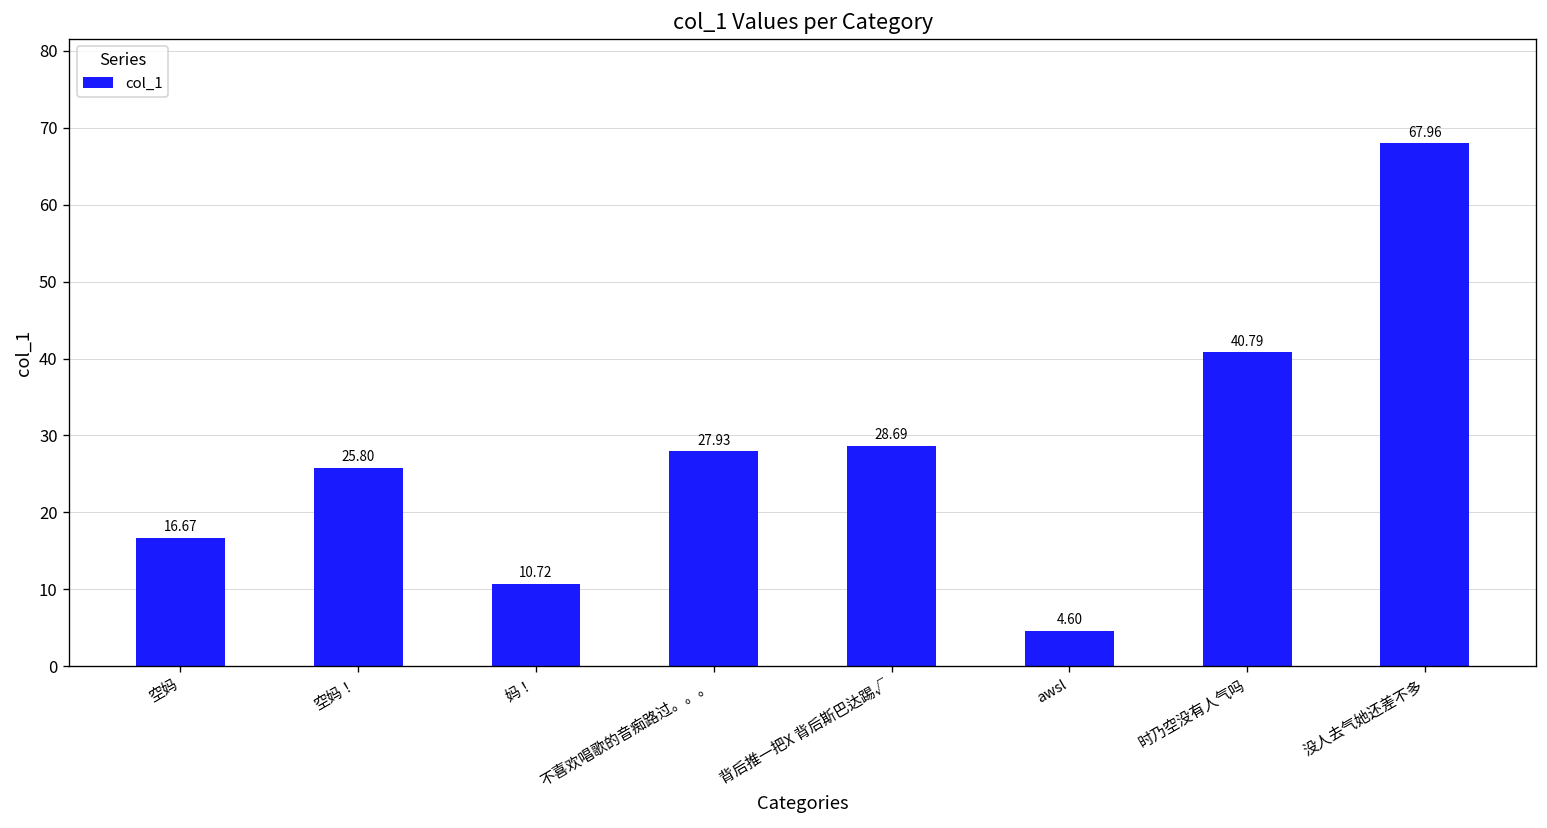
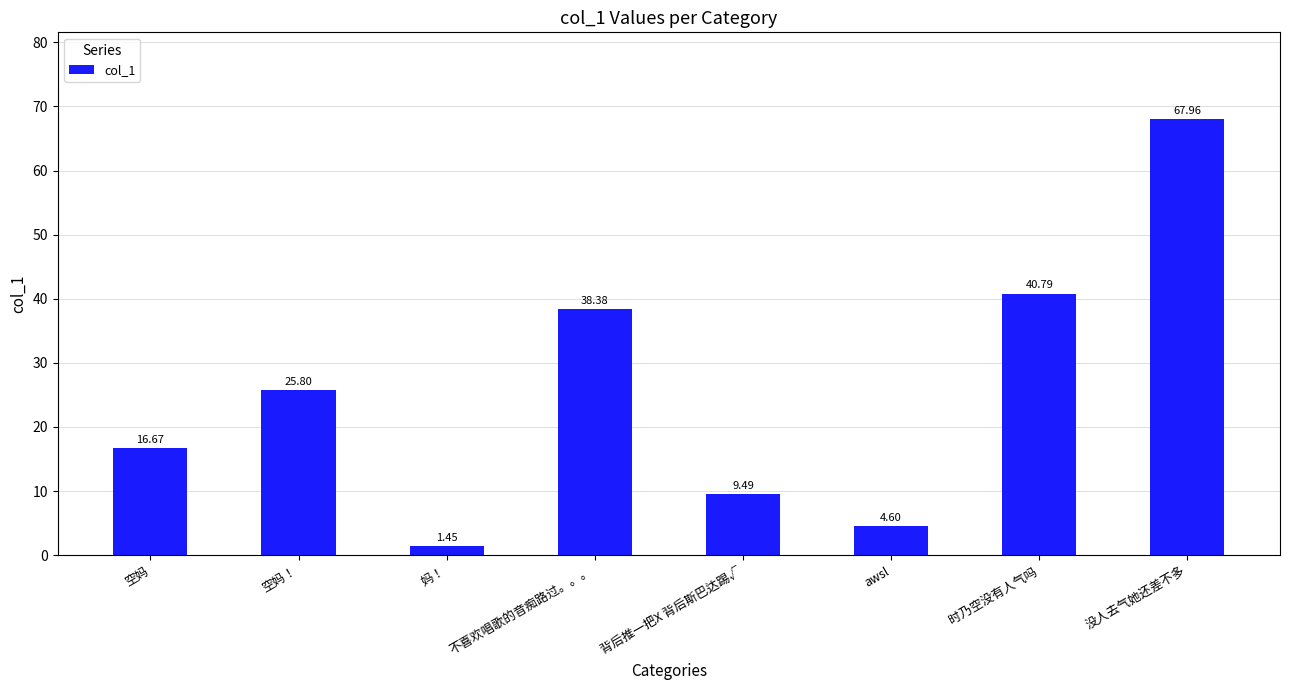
  {
    "空妈": 16.67,
    "空妈！": 25.80,
-   "妈！": 10.72,
-   "不喜欢唱歌的音痴路过。。。": 27.93,
-   "背后推一把X 背后斯巴达踢√": 28.69,
+   "妈！": 1.45,
+   "不喜欢唱歌的音痴路过。。。": 38.38,
+   "背后推一把X 背后斯巴达踢√": 9.49,
    "awsl": 4.60,
    "时乃空没有人气吗": 40.79,
    "没人去气她还差不多": 67.96
  }
